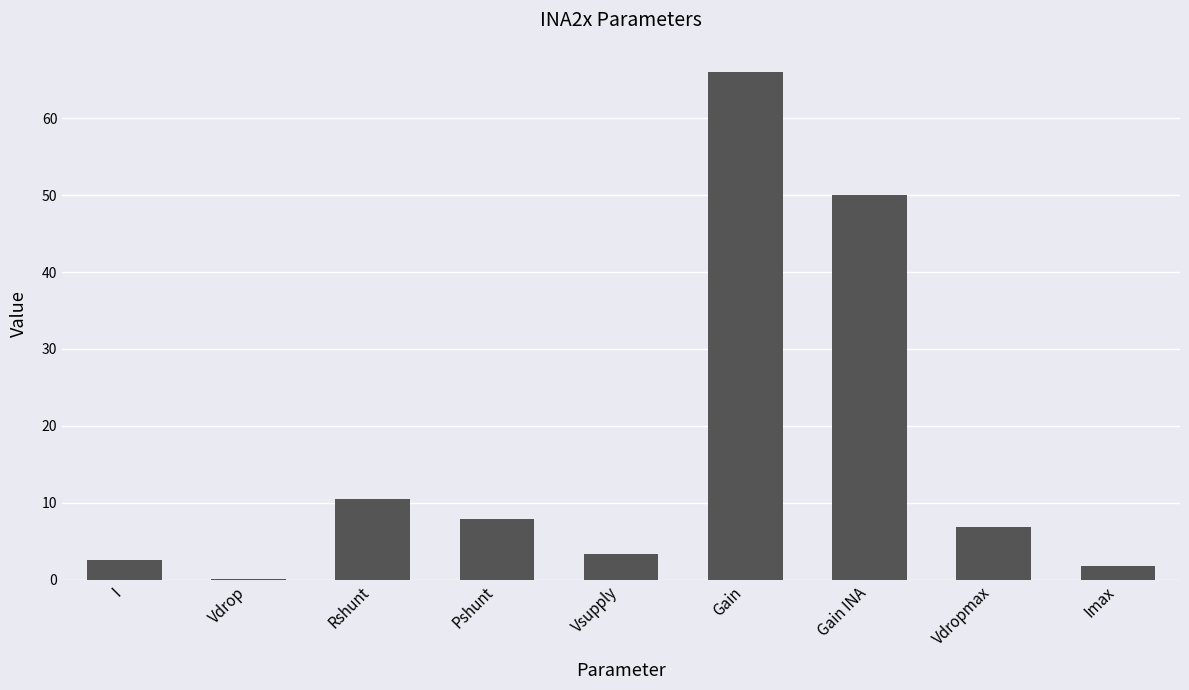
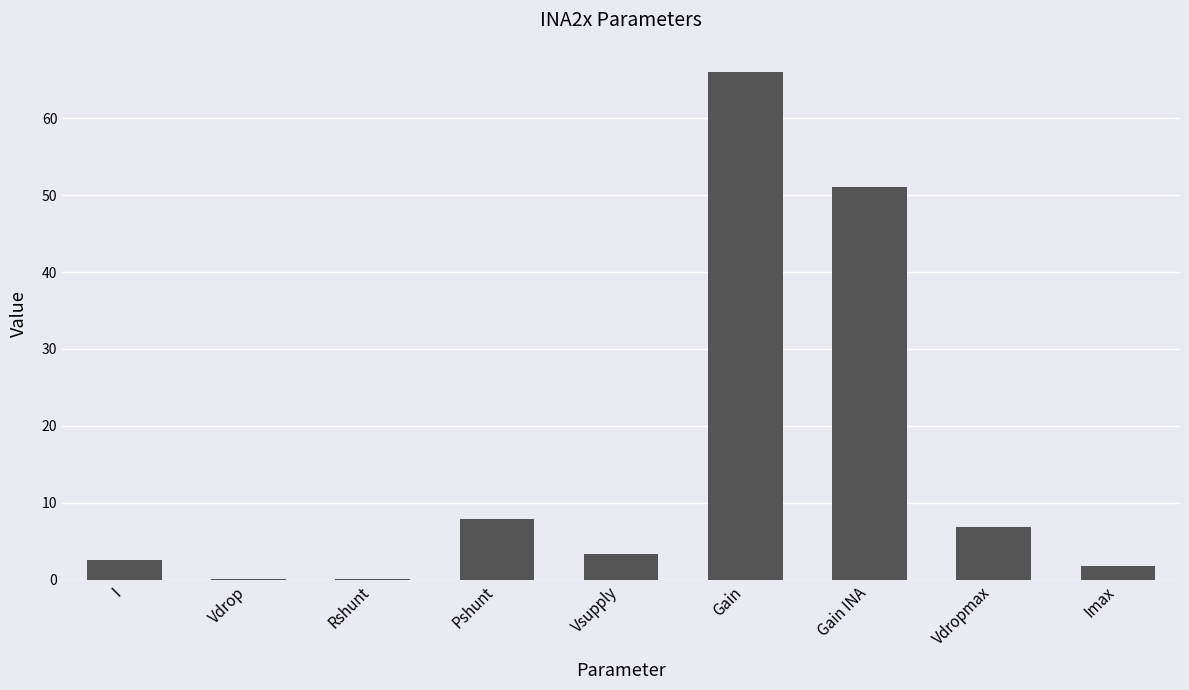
  {
    "I": 3,
-   "Rshunt": 10,
+   "Rshunt": 0,
    "Pshunt": 8,
    "Vsupply": 3,
    "Gain": 66,
-   "Gain INA": 50,
+   "Gain INA": 51,
    "Vdropmax": 7,
    "Imax": 2
  }
